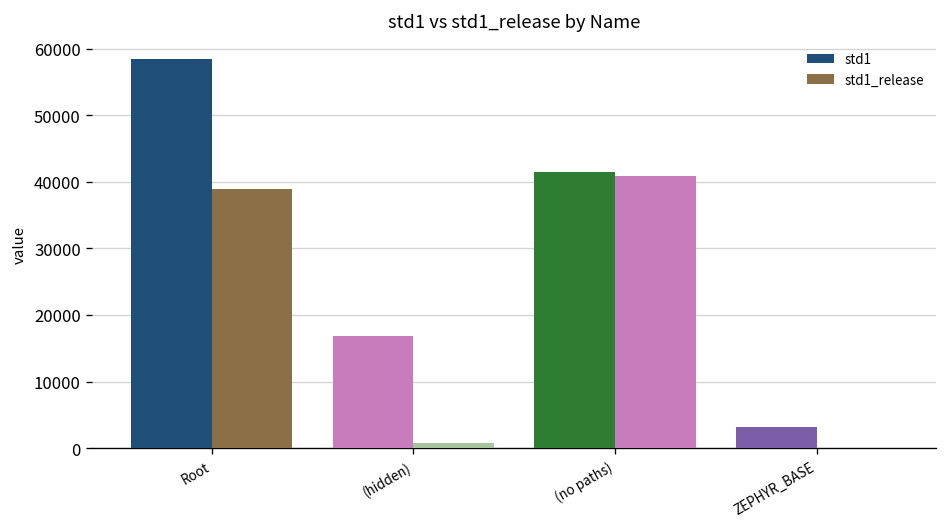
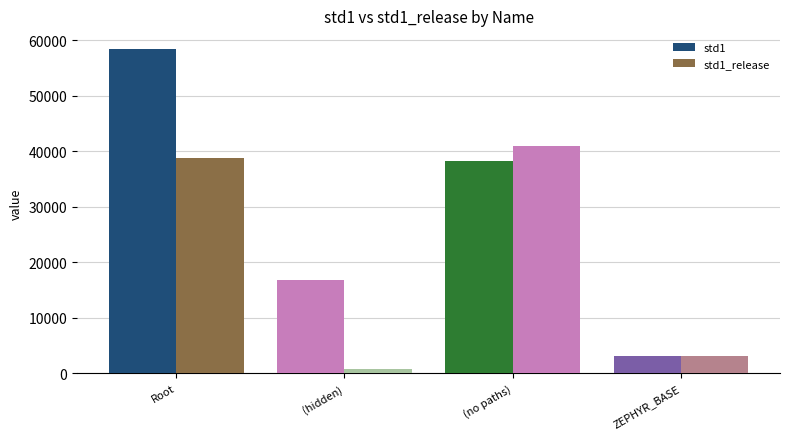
  {
    "std1": {
      "Root": 58000,
      "(hidden)": 17000,
-     "(no paths)": 42000,
+     "(no paths)": 38000,
      "ZEPHYR_BASE": 3000
    },
    "std1_release": {
      "Root": 39000,
      "(hidden)": 1000,
      "(no paths)": 41000,
-     "ZEPHYR_BASE": 0
+     "ZEPHYR_BASE": 3000
    }
  }
